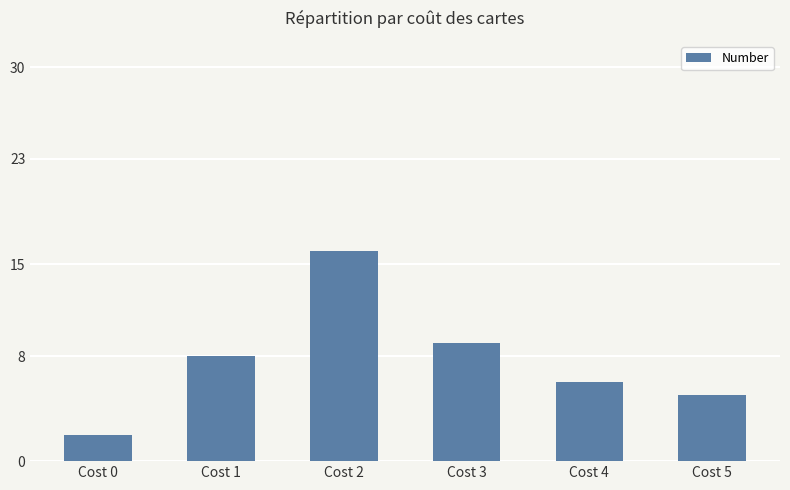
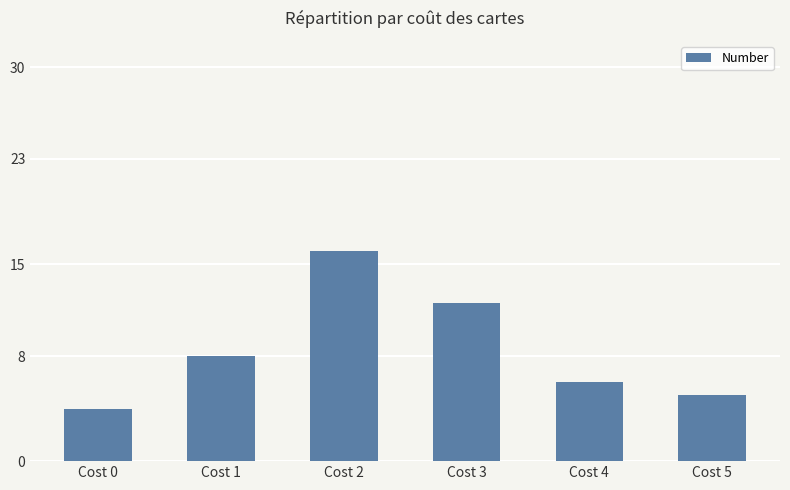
  {
-   "Cost 0": 2,
+   "Cost 0": 4,
    "Cost 1": 8,
    "Cost 2": 16,
-   "Cost 3": 9,
+   "Cost 3": 12,
    "Cost 4": 6,
    "Cost 5": 5
  }
